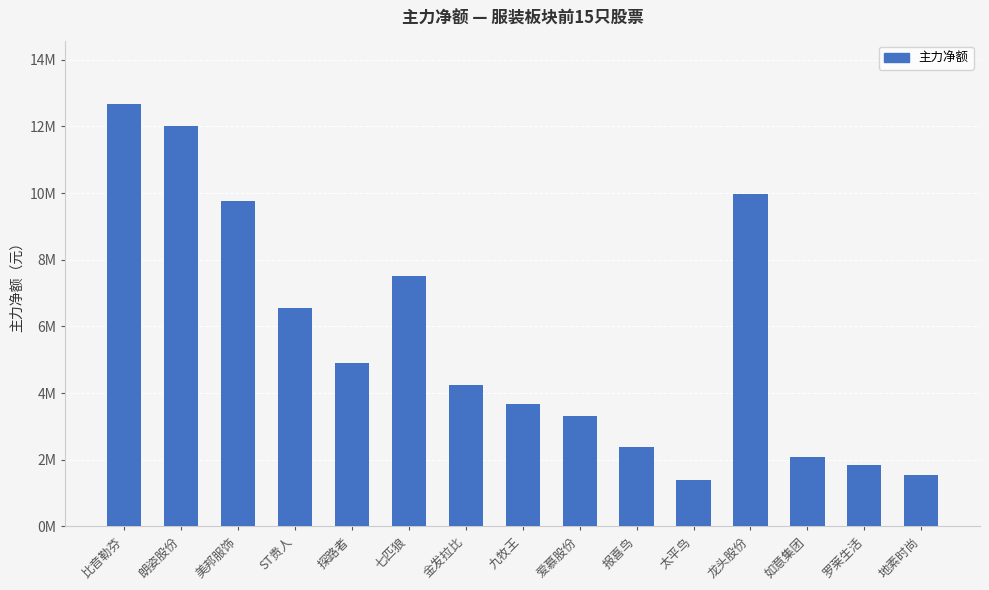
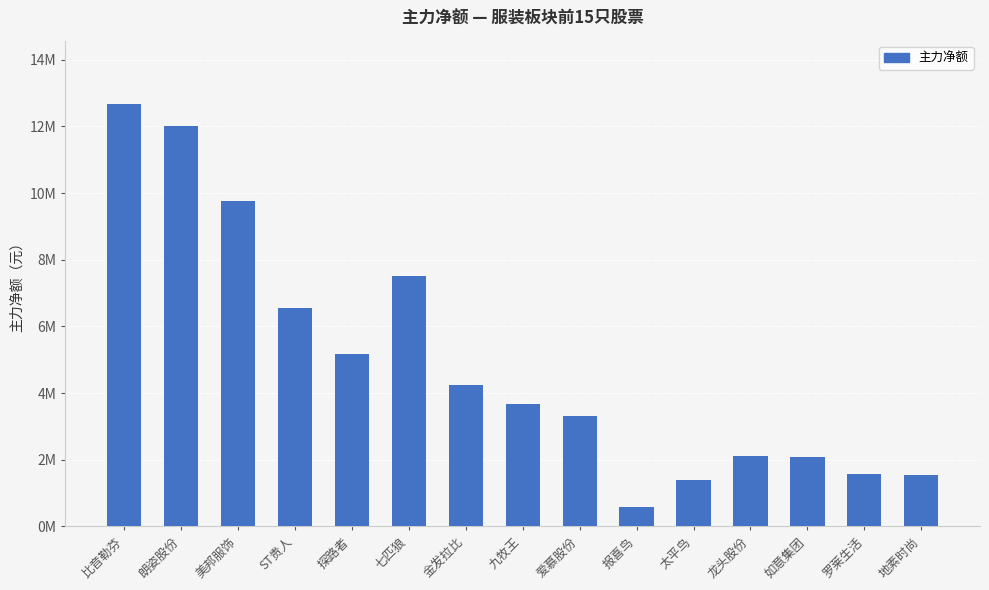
  {
    "比音勒芬": 12700000,
    "朗姿股份": 12000000,
    "美邦服饰": 9700000,
    "ST贵人": 6500000,
-   "探路者": 4900000,
+   "探路者": 5200000,
    "七匹狼": 7500000,
    "金发拉比": 4300000,
    "九牧王": 3700000,
    "爱慕股份": 3300000,
-   "报喜鸟": 2400000,
+   "报喜鸟": 600000,
    "太平鸟": 1400000,
-   "龙头股份": 10000000,
+   "龙头股份": 2100000,
    "如意集团": 2100000,
-   "罗莱生活": 1800000,
+   "罗莱生活": 1600000,
    "地素时尚": 1500000
  }
